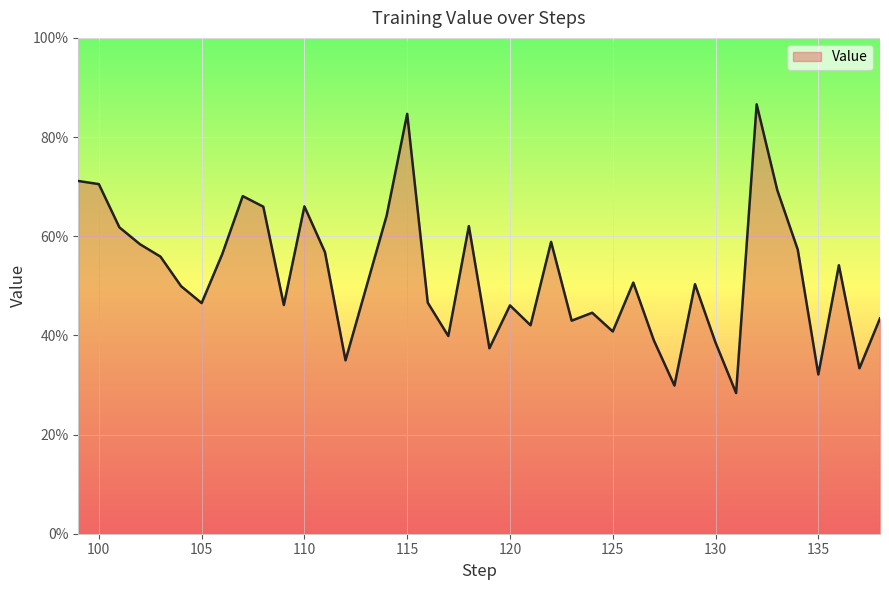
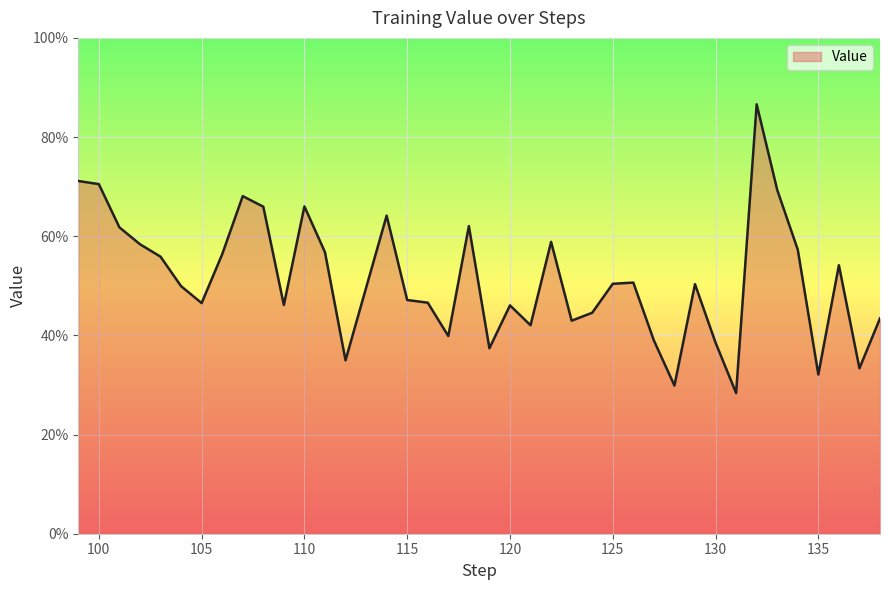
  {
    "100": "71%",
    "105": "47%",
    "110": "66%",
-   "115": "85%",
+   "115": "47%",
    "120": "46%",
-   "125": "41%",
+   "125": "50%",
    "130": "39%",
    "135": "32%"
  }
